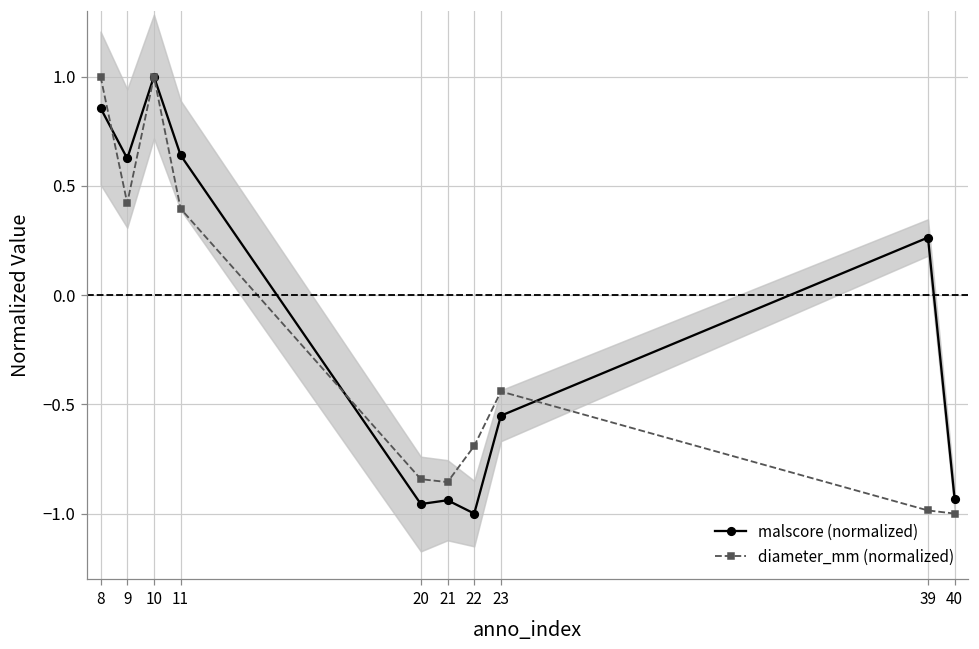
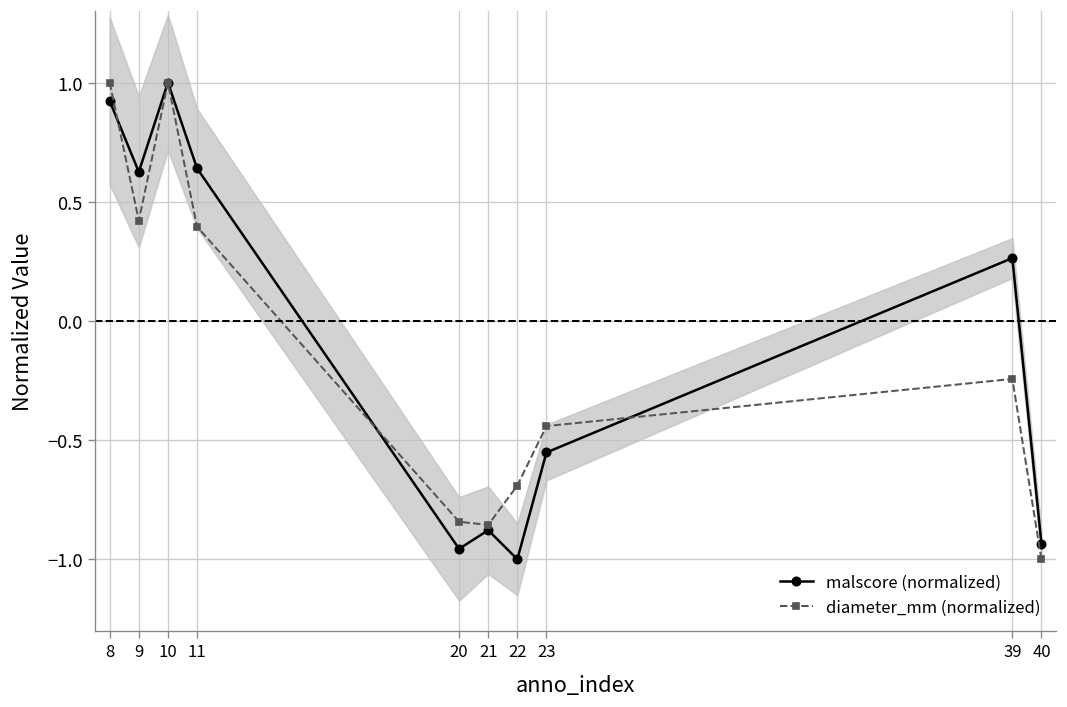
  {
    "malscore (normalized)": {
-     "8": 0.86,
+     "8": 0.92,
      "9": 0.62,
      "11": 0.64,
      "20": -0.96,
-     "21": -0.94,
+     "21": -0.88,
      "22": -1.00,
      "23": -0.55,
      "39": 0.26,
      "40": -0.93
    },
    "diameter_mm (normalized)": {
      "8": 1.00,
      "9": 0.42,
      "11": 0.40,
      "20": -0.84,
      "21": -0.86,
      "22": -0.69,
-     "39": -0.99,
+     "39": -0.24,
      "40": -1.00
    }
  }
